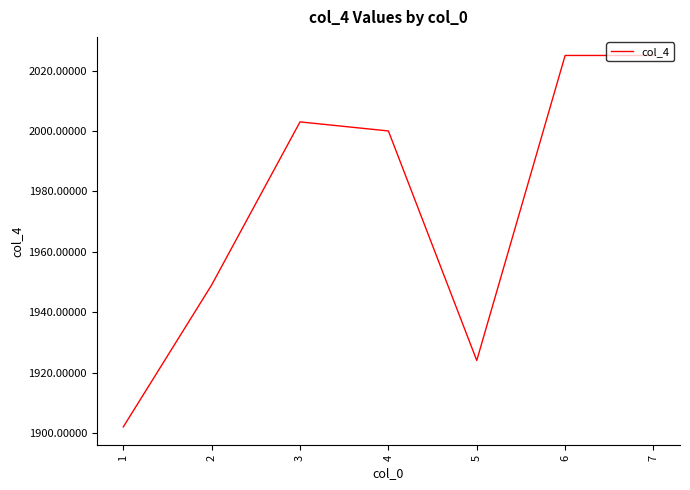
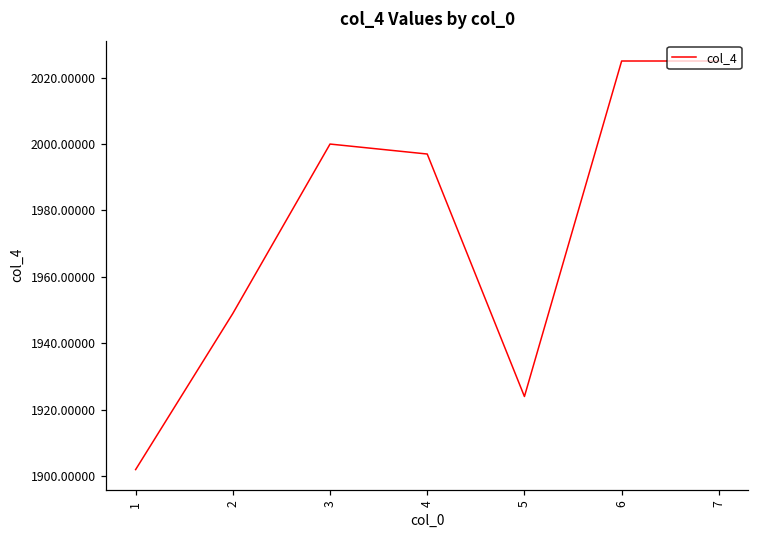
  {
    "1": 1902,
    "2": 1949,
-   "3": 2003,
-   "4": 2000,
+   "3": 2000,
+   "4": 1997,
    "5": 1924,
    "6": 2025
  }
